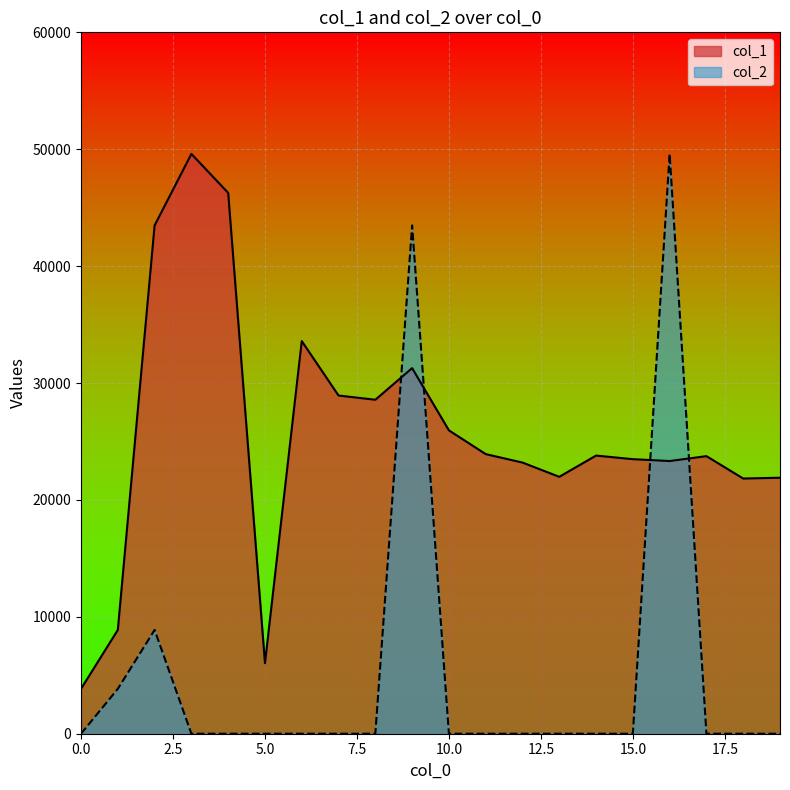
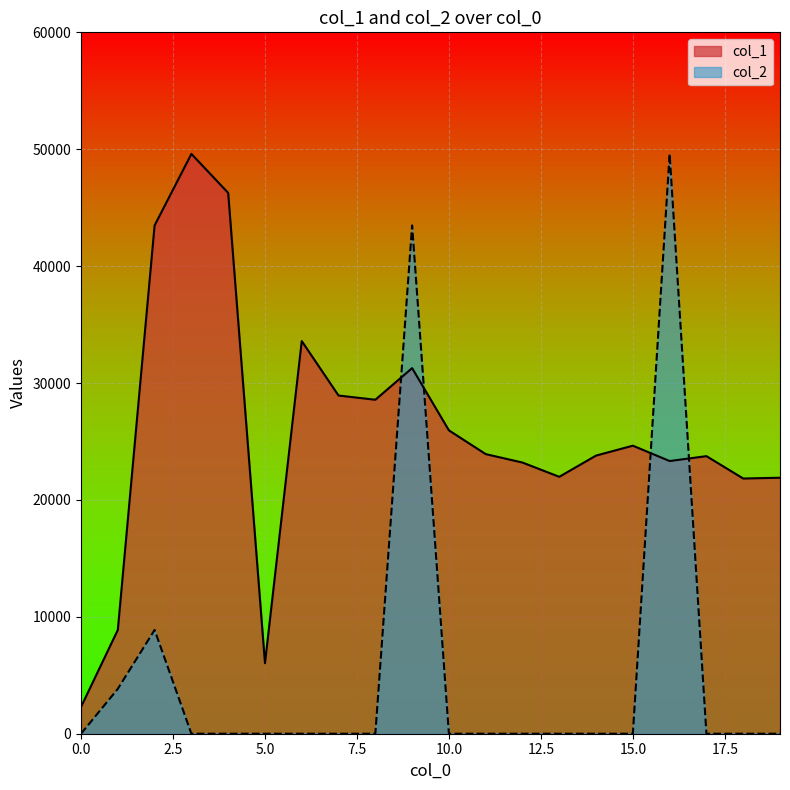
  {
    "col_1": {
-     "0.0": 3800,
+     "0.0": 2300,
      "5.0": 6000,
      "10.0": 26000,
-     "15.0": 23500
+     "15.0": 24600
    },
    "col_2": {
      "0.0": 0,
      "5.0": 0,
      "10.0": 0,
      "15.0": 0
    }
  }
